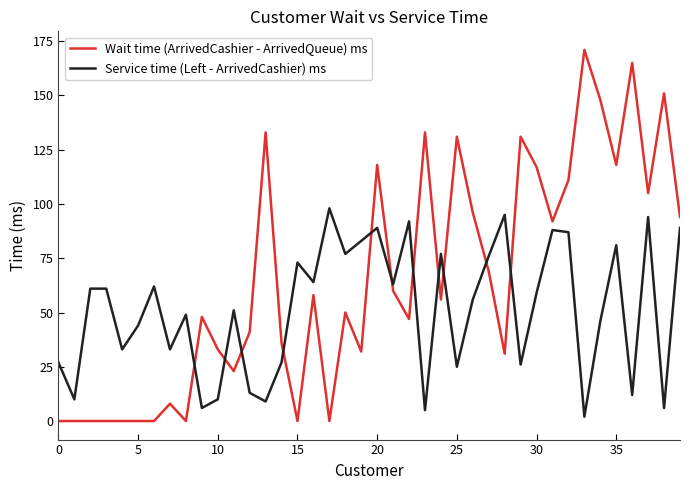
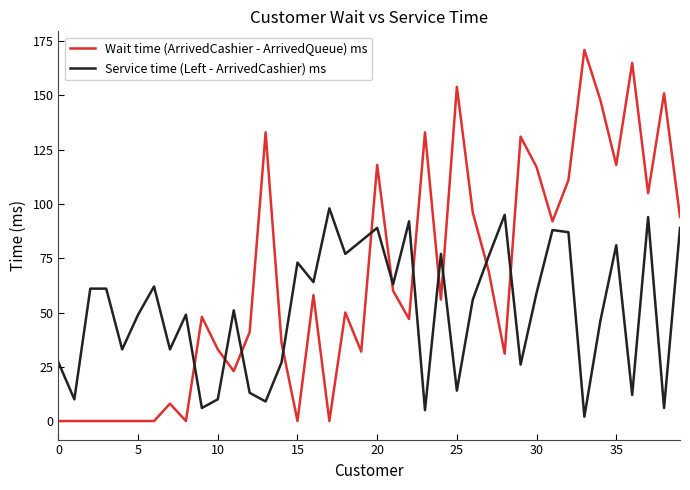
  {
    "Wait time (ArrivedCashier - ArrivedQueue) ms": {
      "0": 0,
      "5": 0,
      "10": 33,
      "15": 0,
      "20": 118,
-     "25": 131,
+     "25": 154,
      "30": 117,
      "35": 118
    },
    "Service time (Left - ArrivedCashier) ms": {
      "0": 27,
-     "5": 44,
+     "5": 49,
      "10": 10,
      "15": 73,
      "20": 89,
-     "25": 25,
+     "25": 14,
      "30": 59,
      "35": 81
    }
  }
